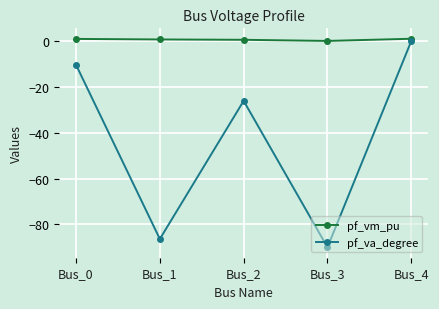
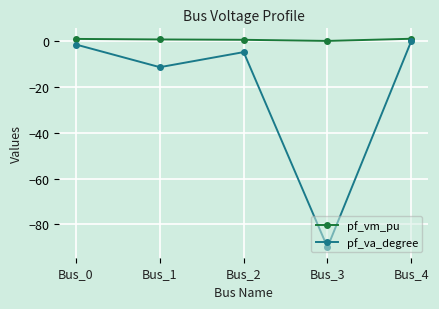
  {
    "pf_vm_pu": {
      "Bus_0": 1,
      "Bus_1": 1,
      "Bus_2": 1,
      "Bus_3": 0
    },
    "pf_va_degree": {
-     "Bus_0": -10,
-     "Bus_1": -86,
-     "Bus_2": -26
+     "Bus_0": -2,
+     "Bus_1": -11,
+     "Bus_2": -5
    }
  }
